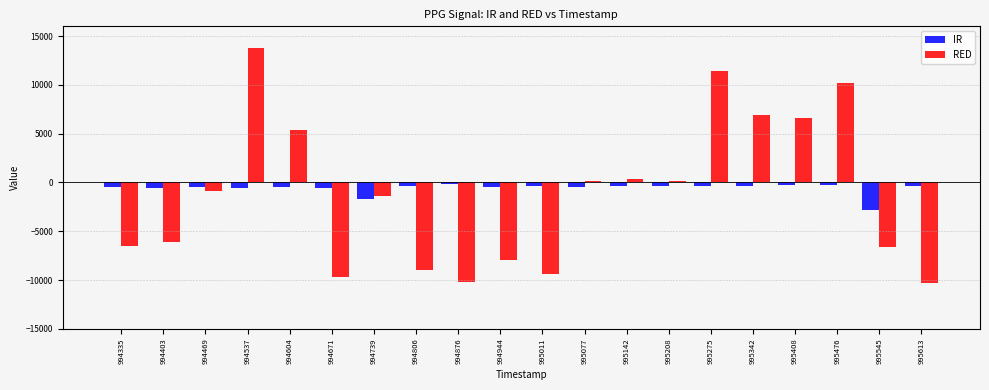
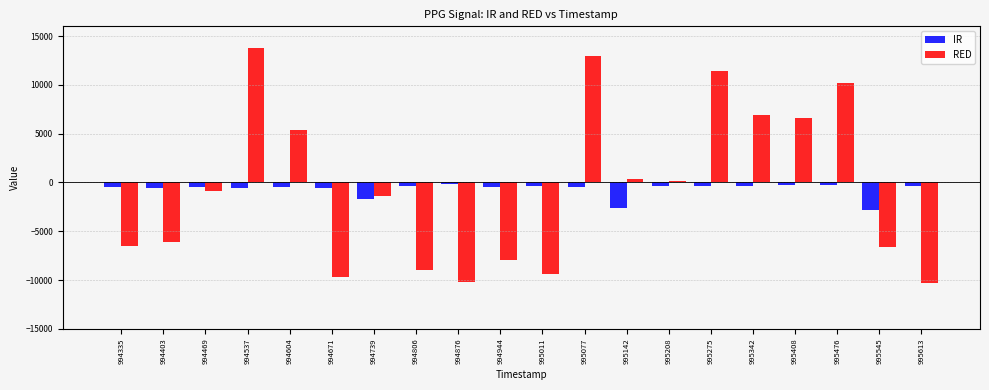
  {
    "IR": {
      "994335": 0,
      "994403": -1000,
      "994469": 0,
      "994537": -1000,
      "994604": 0,
      "994671": -1000,
      "994739": -2000,
      "994806": 0,
      "994944": -1000,
      "995011": 0,
      "995077": 0,
-     "995142": 0,
+     "995142": -3000,
      "995208": 0,
      "995275": 0,
      "995342": 0,
      "995408": 0,
      "995476": 0,
      "995545": -3000,
      "995613": 0
    },
    "RED": {
      "994335": -6000,
      "994403": -6000,
      "994469": -1000,
      "994537": 14000,
      "994604": 5000,
      "994671": -10000,
      "994739": -1000,
      "994806": -9000,
      "994876": -10000,
      "994944": -8000,
      "995011": -9000,
-     "995077": 0,
+     "995077": 13000,
      "995142": 0,
      "995275": 11000,
      "995342": 7000,
      "995408": 7000,
      "995476": 10000,
      "995545": -7000,
      "995613": -10000
    }
  }
